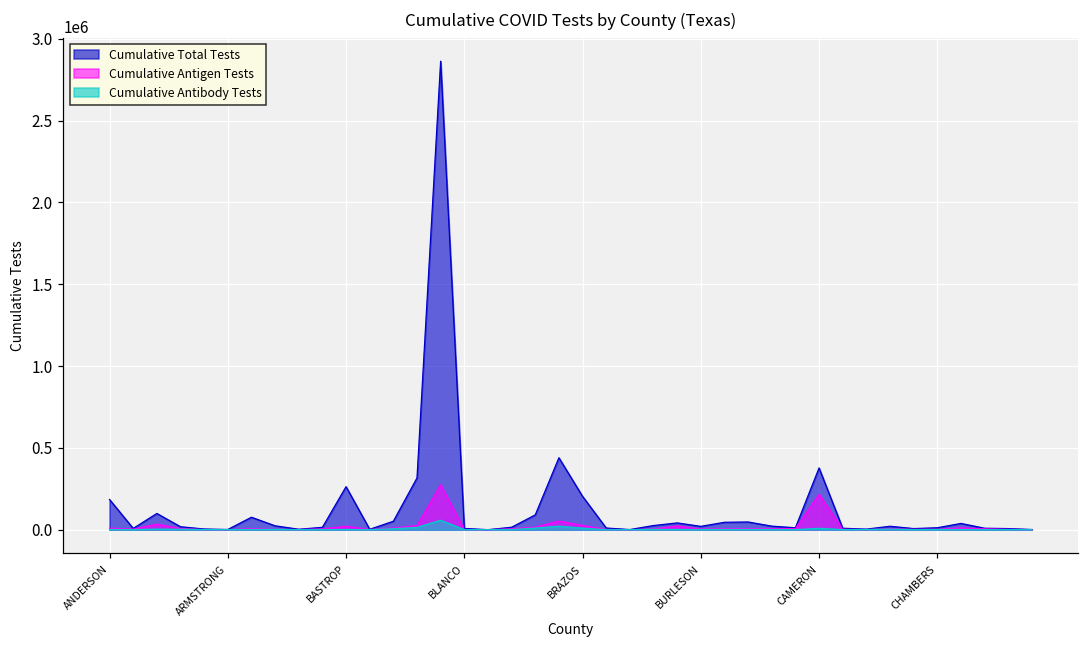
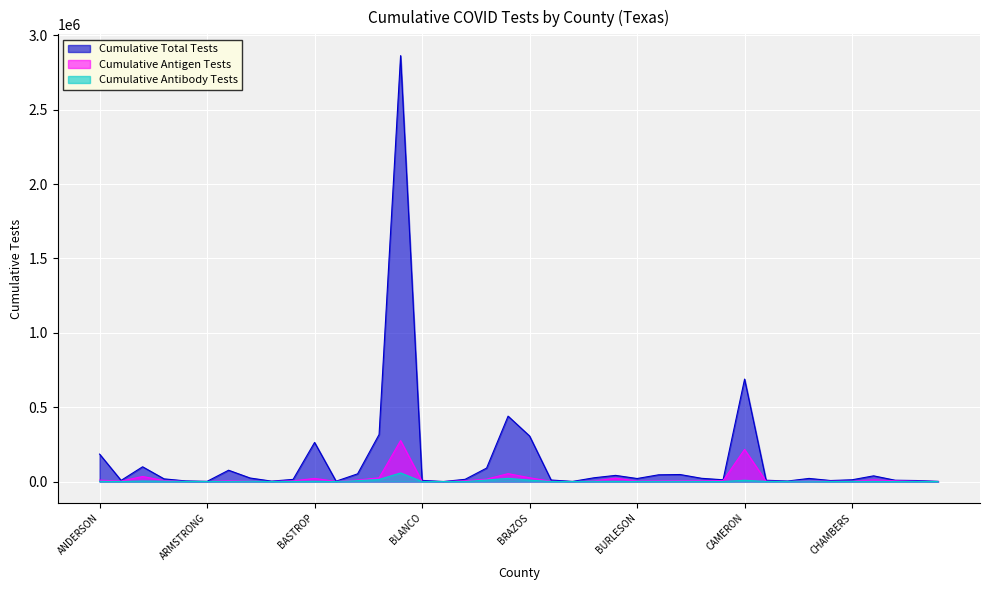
  {
    "Cumulative Total Tests": {
      "ANDERSON": 180000,
      "BASTROP": 260000,
-     "BRAZOS": 200000,
+     "BRAZOS": 310000,
      "BURLESON": 20000,
-     "CAMERON": 380000
+     "CAMERON": 690000
    },
    "Cumulative Antigen Tests": {
      "BASTROP": 20000,
      "CAMERON": 220000
    },
    "Cumulative Antibody Tests": {
      "BASTROP": 0,
      "CAMERON": 10000
    }
  }
